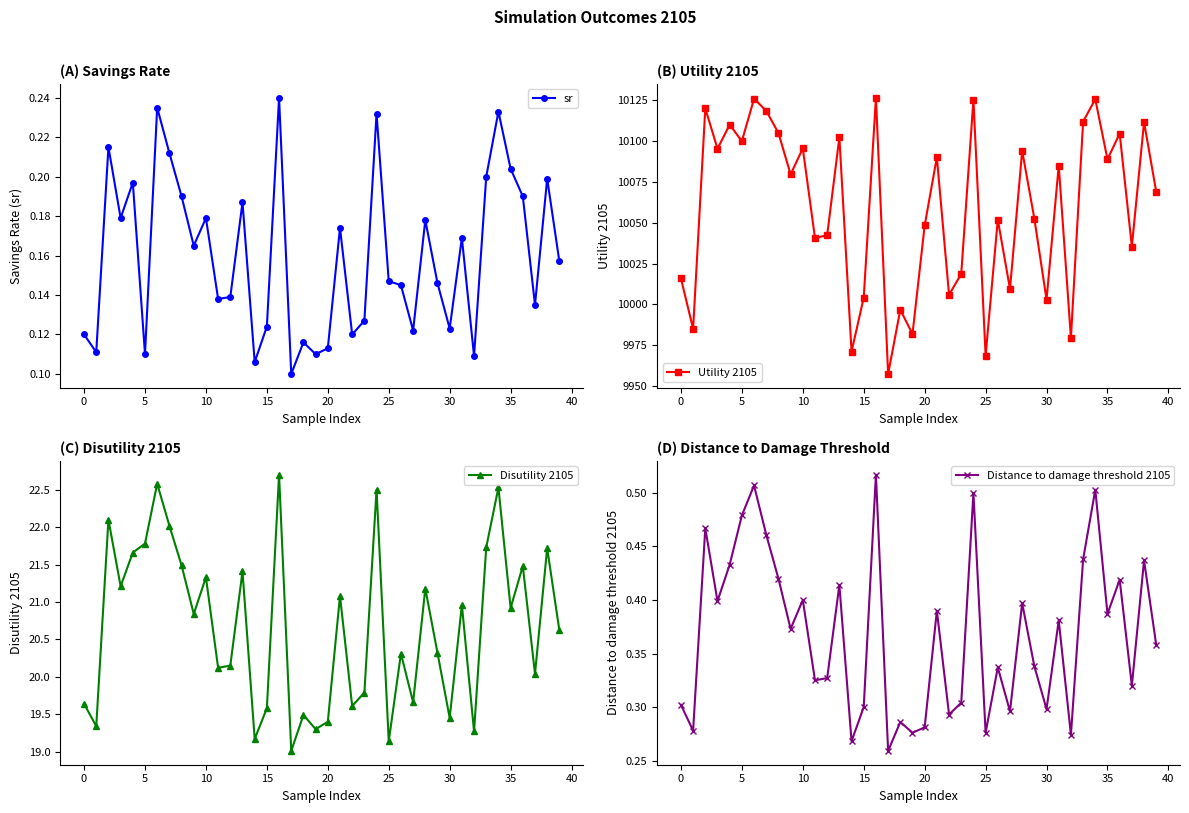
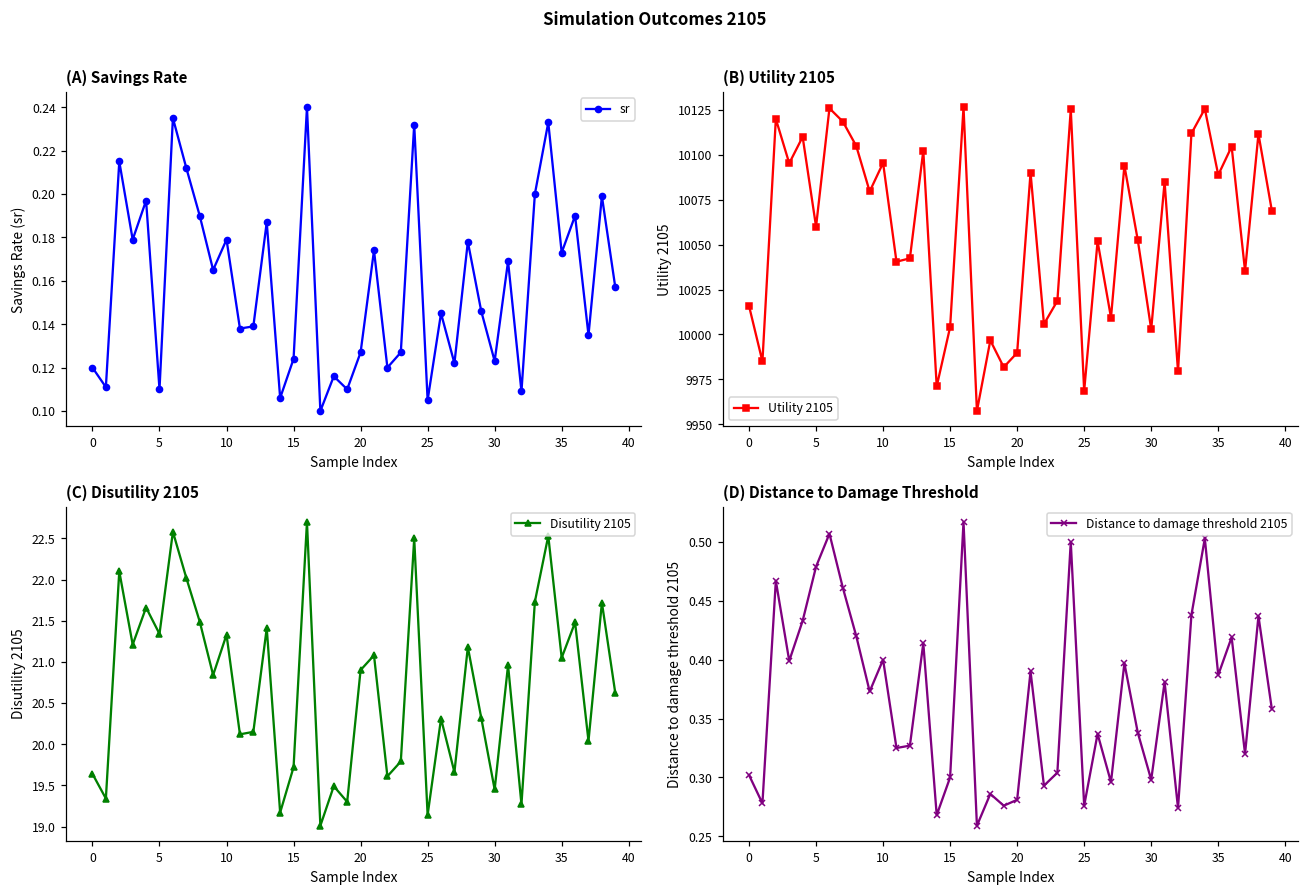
  {
    "(A) Savings Rate": {
      "0": 0.120,
      "5": 0.110,
      "10": 0.179,
      "15": 0.124,
-     "20": 0.113,
-     "25": 0.147,
+     "20": 0.127,
+     "25": 0.105,
      "30": 0.123,
-     "35": 0.204
+     "35": 0.173
    },
    "(B) Utility 2105": {
      "0": 10016,
-     "5": 10100,
+     "5": 10060,
      "10": 10096,
      "15": 10004,
-     "20": 10048,
+     "20": 9990,
      "25": 9969,
      "30": 10003,
      "35": 10089
    },
    "(C) Disutility 2105": {
      "0": 19.6,
-     "5": 21.8,
+     "5": 21.3,
      "10": 21.3,
-     "15": 19.6,
-     "20": 19.4,
+     "15": 19.7,
+     "20": 20.9,
      "25": 19.1,
      "30": 19.5,
-     "35": 20.9
+     "35": 21.1
    },
    "(D) Distance to Damage Threshold": {
      "0": 0.302,
      "5": 0.479,
      "10": 0.400,
      "15": 0.300,
      "20": 0.281,
      "25": 0.276,
      "30": 0.298,
      "35": 0.387
    }
  }
